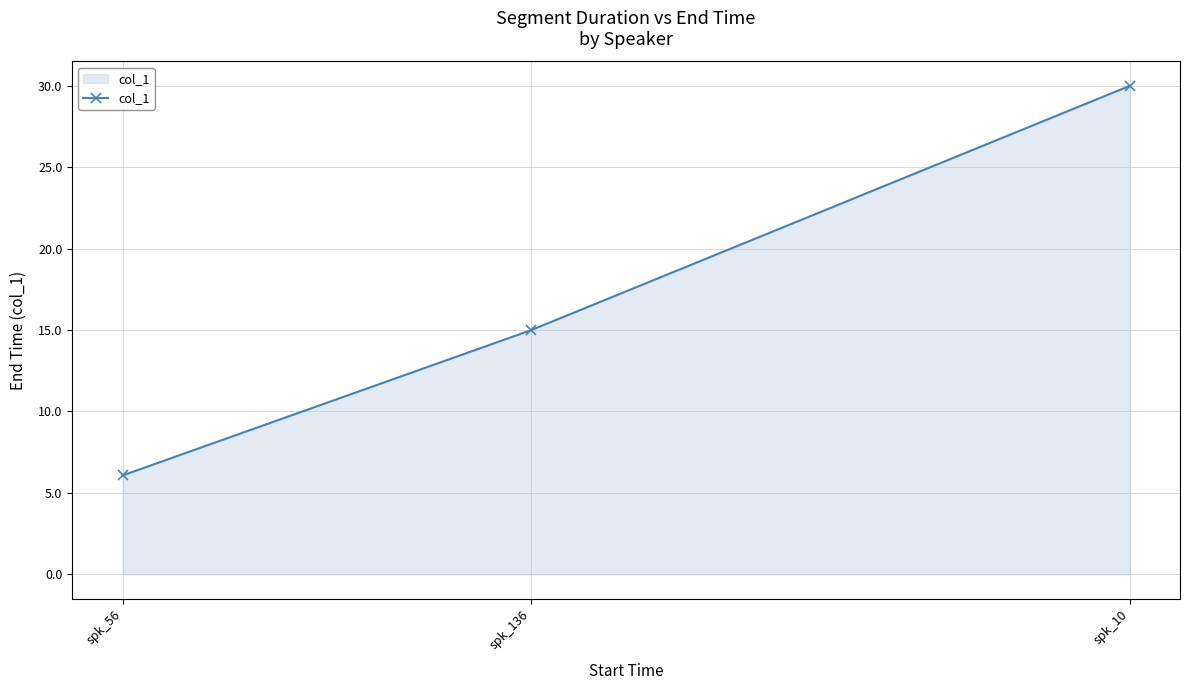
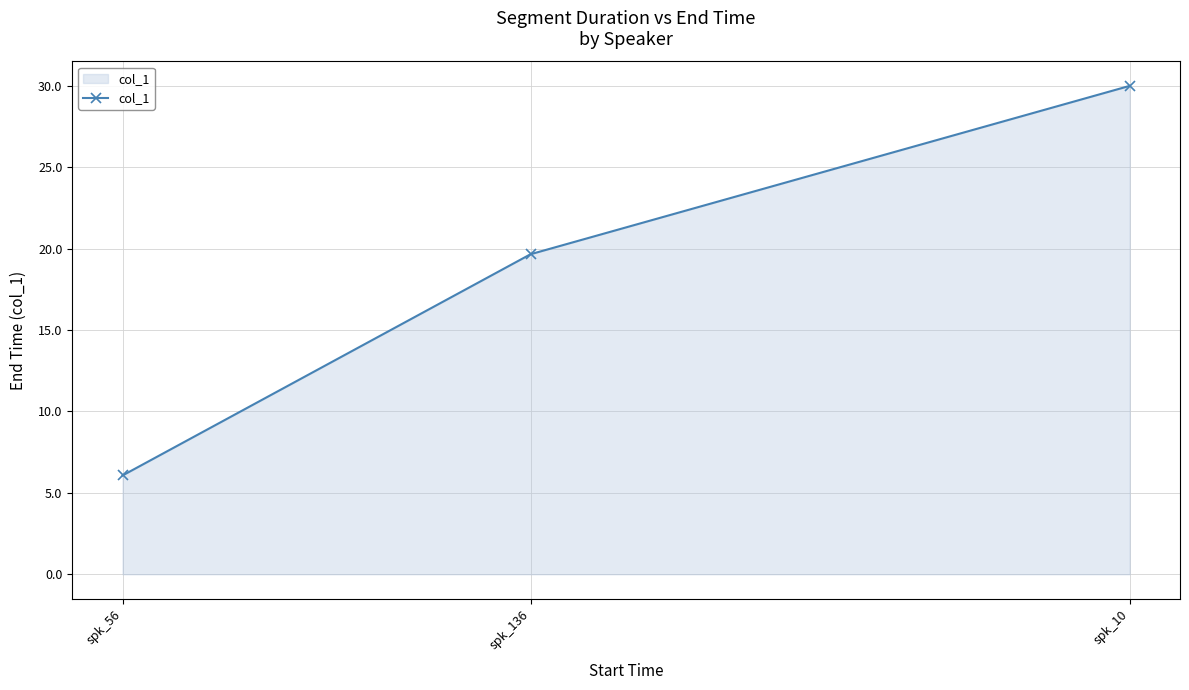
  {
    "spk_56": 6.1,
-   "spk_136": 15.0,
+   "spk_136": 19.7,
    "spk_10": 30.0
  }
